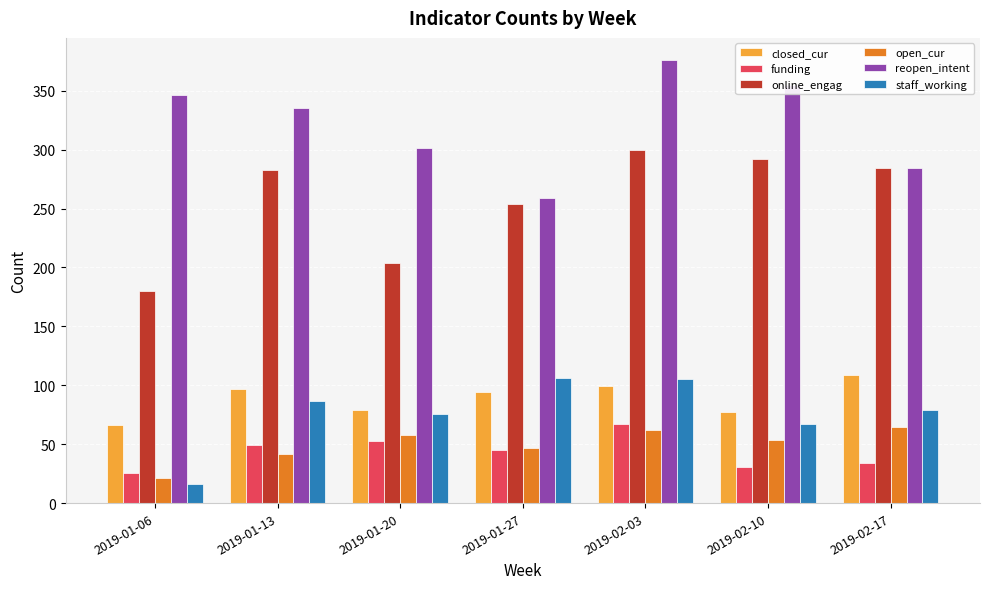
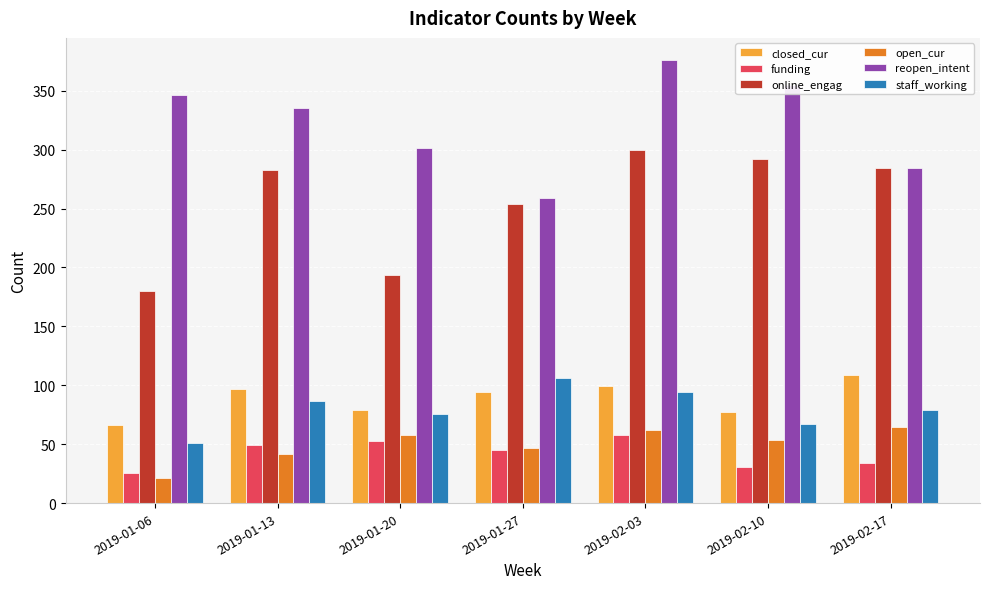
  {
    "funding": {
      "2019-01-06": 26,
      "2019-01-13": 49,
      "2019-01-20": 53,
      "2019-01-27": 45,
-     "2019-02-03": 67,
+     "2019-02-03": 58,
      "2019-02-10": 31,
      "2019-02-17": 34
    },
    "online_engag": {
      "2019-01-06": 180,
      "2019-01-13": 283,
-     "2019-01-20": 204,
+     "2019-01-20": 194,
      "2019-01-27": 254,
      "2019-02-03": 300,
      "2019-02-10": 292,
      "2019-02-17": 284
    },
    "reopen_intent": {
      "2019-01-06": 346,
      "2019-01-13": 335,
      "2019-01-20": 301,
      "2019-01-27": 259,
      "2019-02-03": 376,
      "2019-02-17": 284
    },
    "staff_working": {
-     "2019-01-06": 16,
+     "2019-01-06": 51,
      "2019-01-13": 87,
      "2019-01-20": 76,
      "2019-01-27": 106,
-     "2019-02-03": 105,
+     "2019-02-03": 94,
      "2019-02-10": 67,
      "2019-02-17": 79
    }
  }
